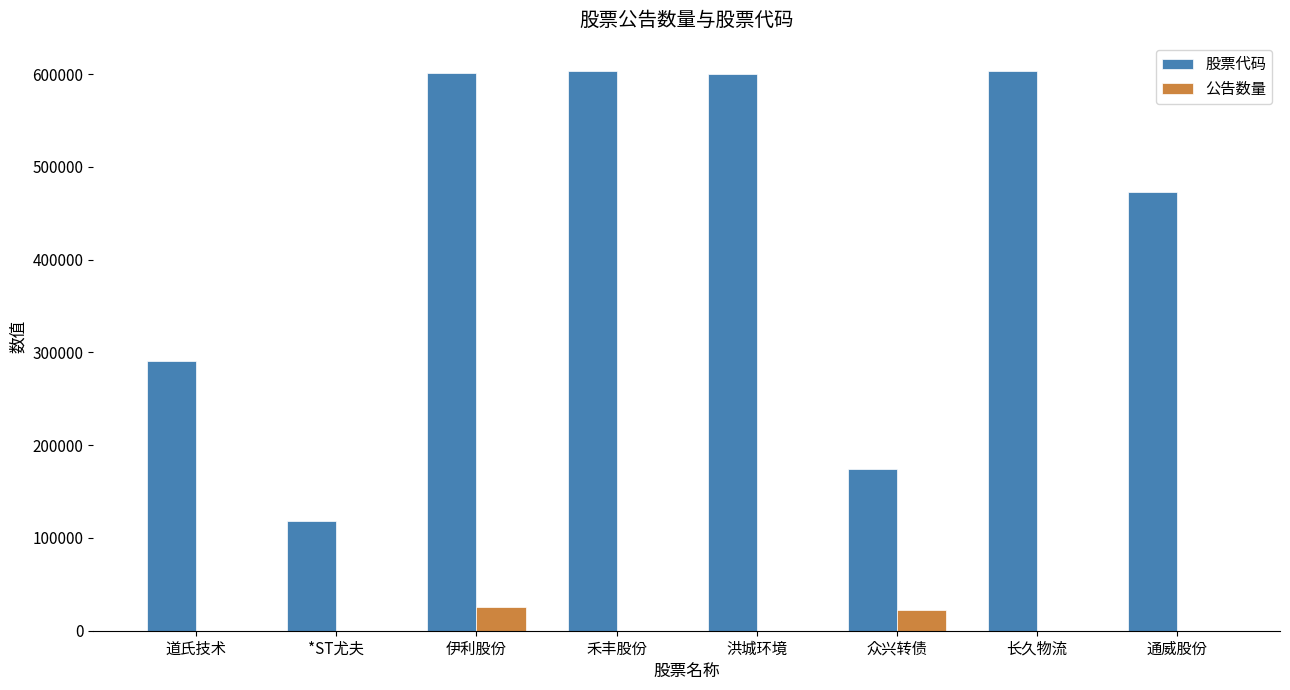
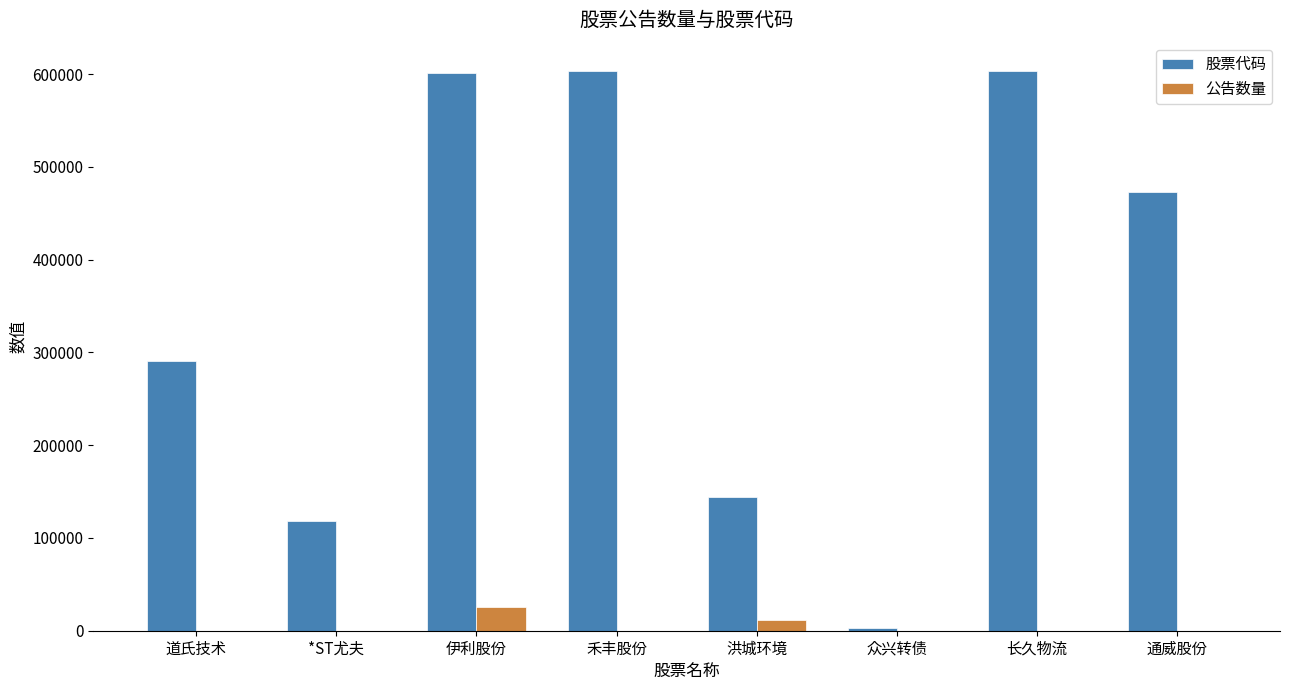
  {
    "股票代码": {
      "道氏技术": 290000,
      "*ST尤夫": 120000,
      "伊利股份": 600000,
      "禾丰股份": 600000,
-     "洪城环境": 600000,
-     "众兴转债": 170000,
+     "洪城环境": 140000,
+     "众兴转债": 0,
      "长久物流": 600000,
      "通威股份": 470000
    },
    "公告数量": {
      "伊利股份": 30000,
-     "洪城环境": 0,
-     "众兴转债": 20000
+     "洪城环境": 10000,
+     "众兴转债": 0
    }
  }
